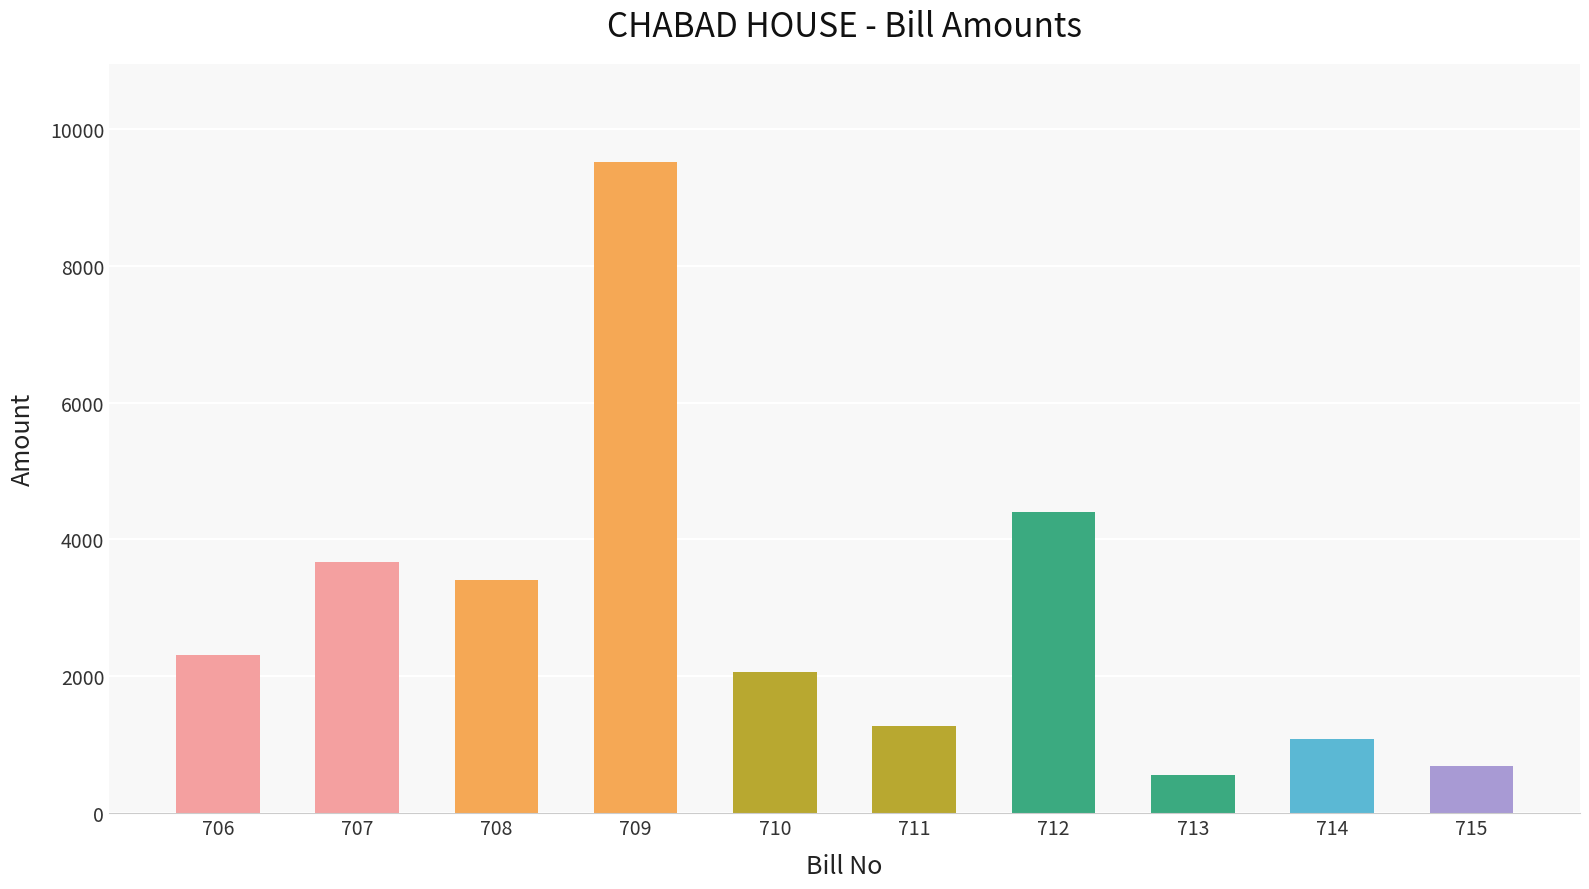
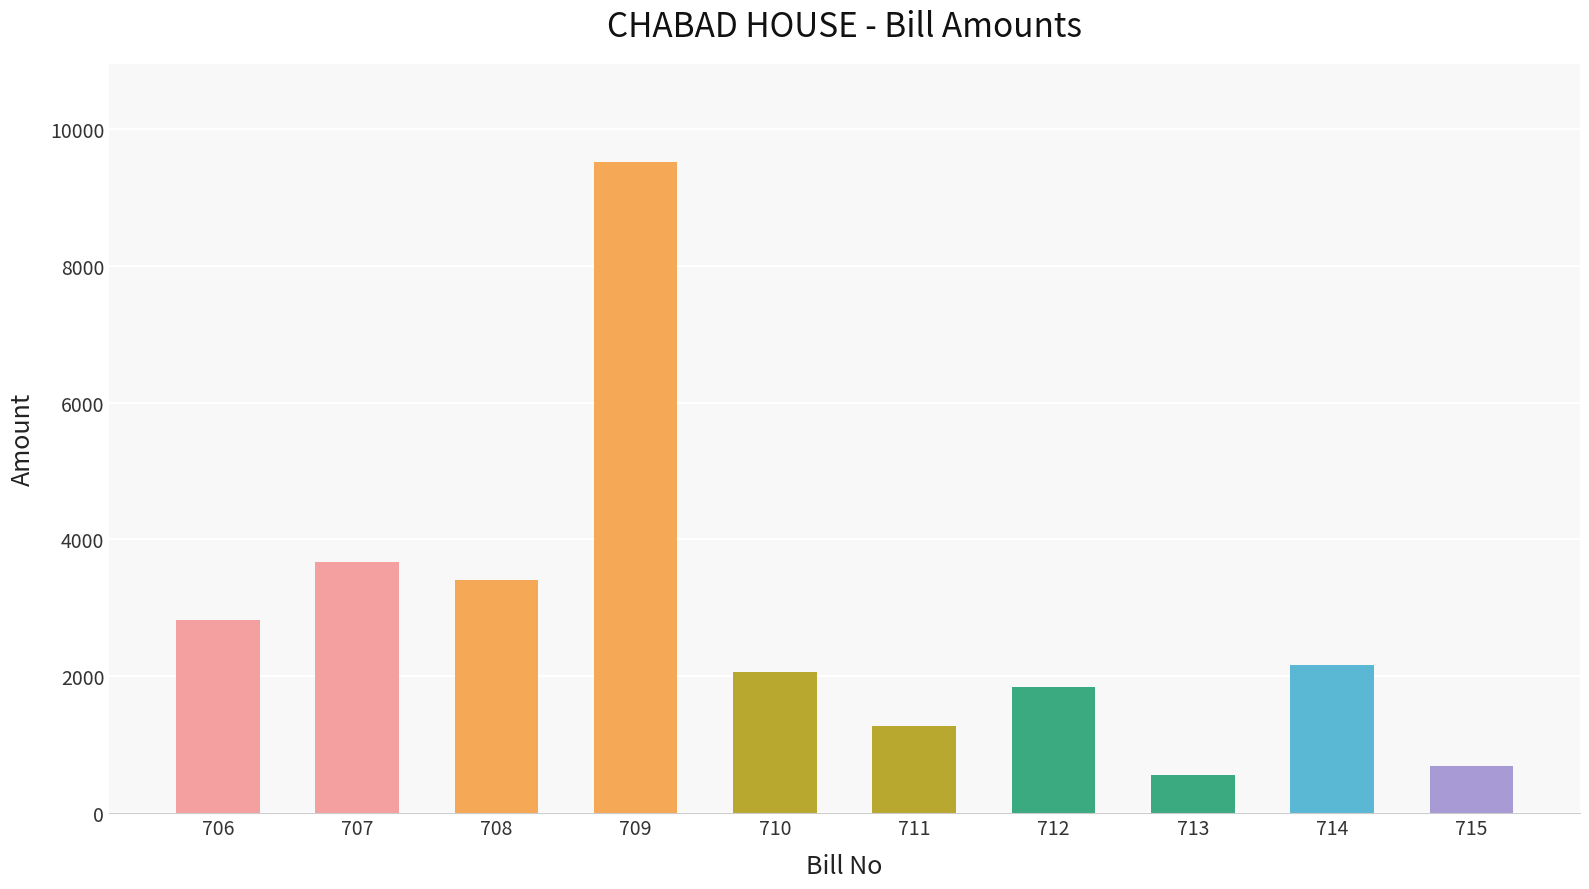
  {
-   "706": 2300,
+   "706": 2800,
    "707": 3700,
    "708": 3400,
    "709": 9500,
    "710": 2100,
    "711": 1300,
-   "712": 4400,
+   "712": 1800,
    "713": 600,
-   "714": 1100,
+   "714": 2200,
    "715": 700
  }
